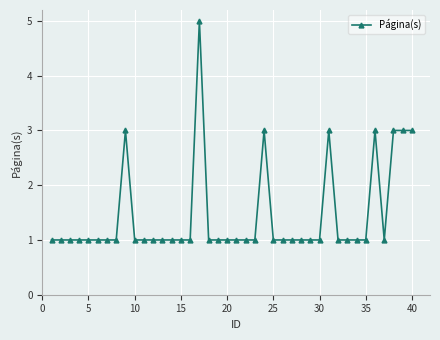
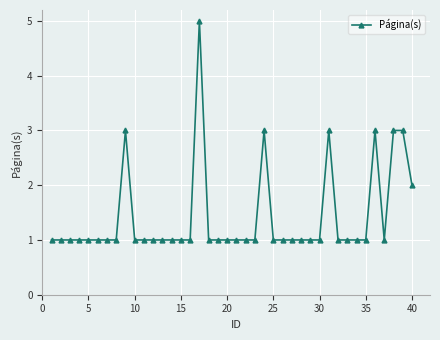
  {
    "5": 1,
    "10": 1,
    "15": 1,
    "20": 1,
    "25": 1,
    "30": 1,
    "35": 1,
-   "40": 3
+   "40": 2
  }
